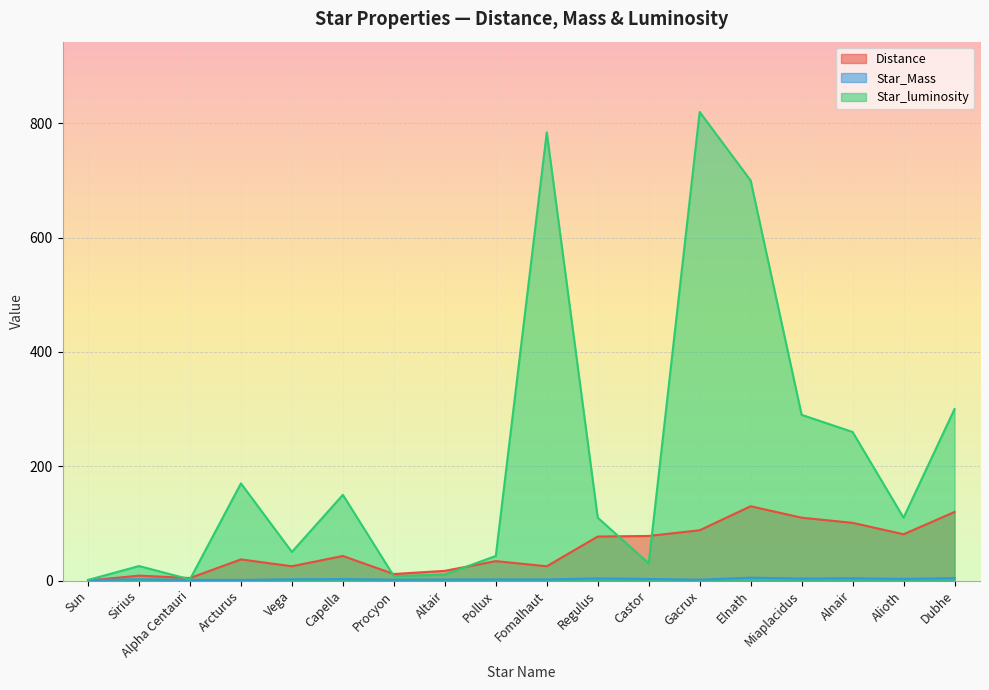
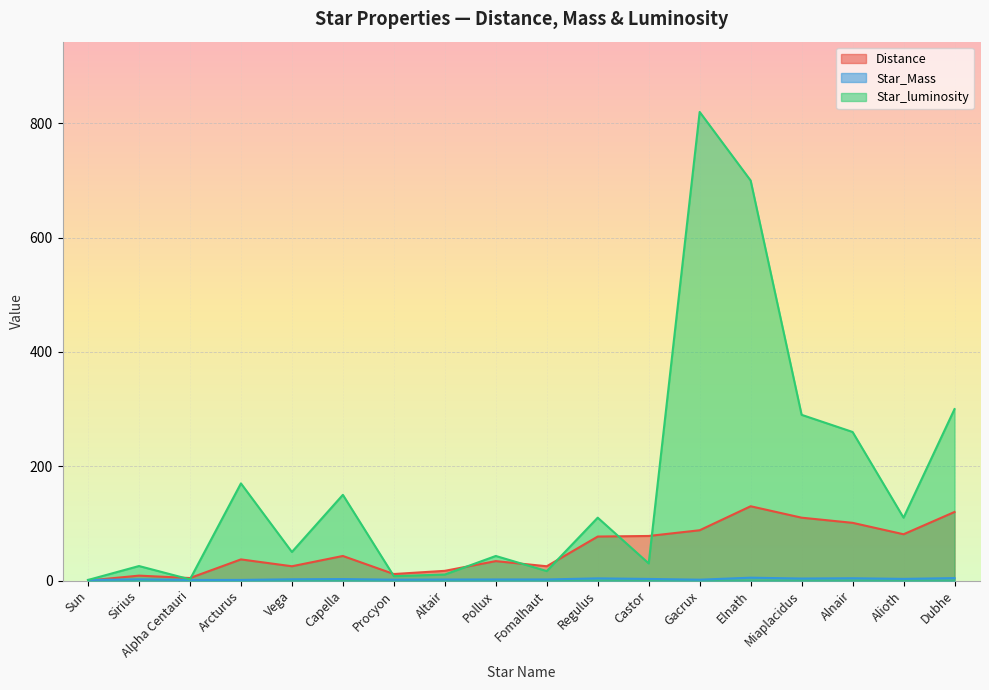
  {
    "Distance": {
      "Sirius": 10,
      "Arcturus": 40,
      "Vega": 30,
      "Capella": 40,
      "Altair": 20,
      "Pollux": 30,
      "Fomalhaut": 30,
      "Regulus": 80,
      "Castor": 80,
      "Gacrux": 90,
      "Elnath": 130,
      "Miaplacidus": 110,
      "Alnair": 100,
      "Alioth": 80,
      "Dubhe": 120
    },
    "Star_Mass": {
      "Sirius": 0,
      "Arcturus": 0,
      "Vega": 0,
      "Capella": 0,
      "Procyon": 0,
      "Altair": 0,
      "Pollux": 0,
      "Fomalhaut": 0,
      "Regulus": 0,
      "Castor": 0,
      "Gacrux": 0,
      "Elnath": 10,
      "Miaplacidus": 0,
      "Alnair": 0,
      "Alioth": 0,
      "Dubhe": 0
    },
    "Star_luminosity": {
      "Sirius": 30,
      "Arcturus": 170,
      "Vega": 50,
      "Capella": 150,
      "Altair": 10,
      "Pollux": 40,
-     "Fomalhaut": 780,
+     "Fomalhaut": 20,
      "Regulus": 110,
      "Castor": 30,
      "Gacrux": 820,
      "Elnath": 700,
      "Miaplacidus": 290,
      "Alnair": 260,
      "Alioth": 110,
      "Dubhe": 300
    }
  }
